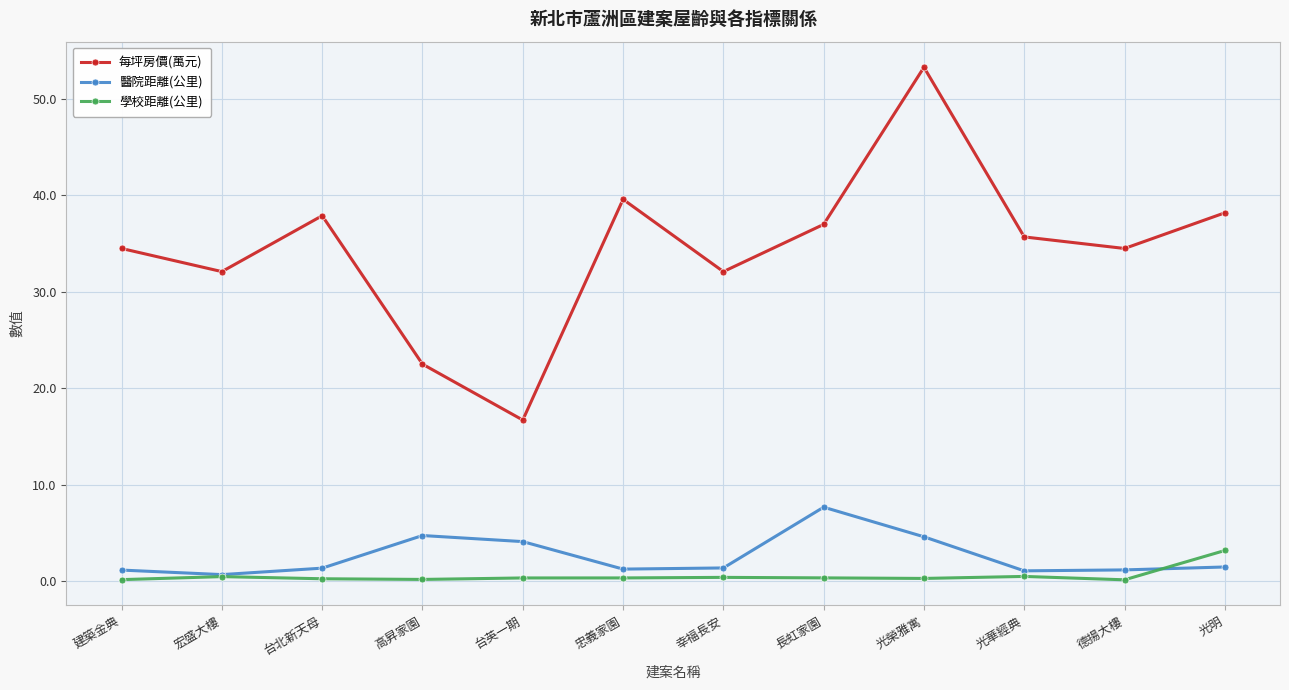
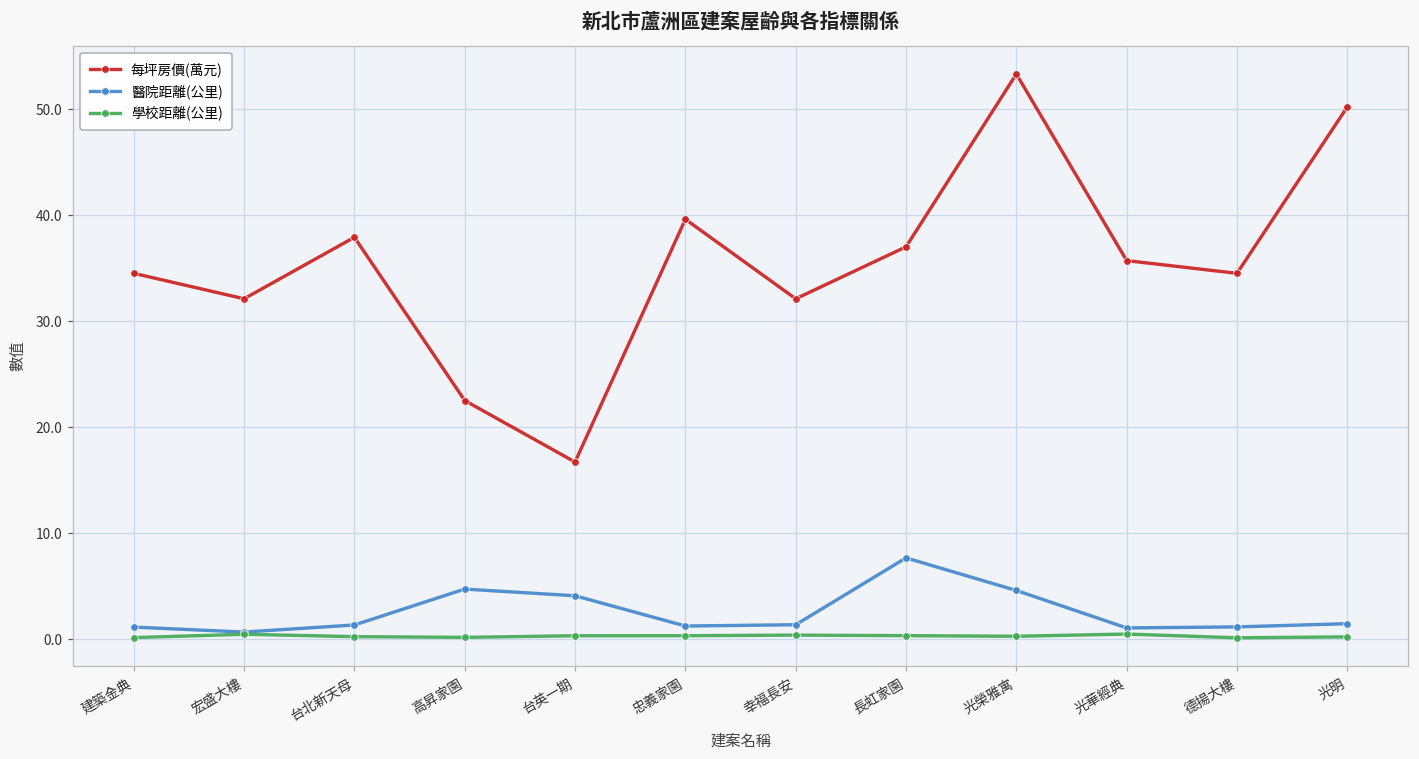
  {
    "每坪房價(萬元)": {
      "建築金典": 35,
      "宏盛大樓": 32,
      "台北新天母": 38,
      "高昇家園": 23,
      "台英一期": 17,
      "忠義家園": 40,
      "幸福長安": 32,
      "長虹家園": 37,
      "光榮雅寓": 53,
      "光華經典": 36,
      "德揚大樓": 35,
-     "光明": 38
+     "光明": 50
    },
    "醫院距離(公里)": {
      "建築金典": 1,
      "台北新天母": 1,
      "高昇家園": 5,
      "台英一期": 4,
      "忠義家園": 1,
      "幸福長安": 1,
      "長虹家園": 8,
      "光榮雅寓": 5,
      "光華經典": 1,
      "德揚大樓": 1,
      "光明": 1
    },
    "學校距離(公里)": {
      "建築金典": 0,
      "台北新天母": 0,
      "高昇家園": 0,
      "台英一期": 0,
      "忠義家園": 0,
      "幸福長安": 0,
      "長虹家園": 0,
      "光榮雅寓": 0,
      "光華經典": 0,
      "德揚大樓": 0,
-     "光明": 3
+     "光明": 0
    }
  }
